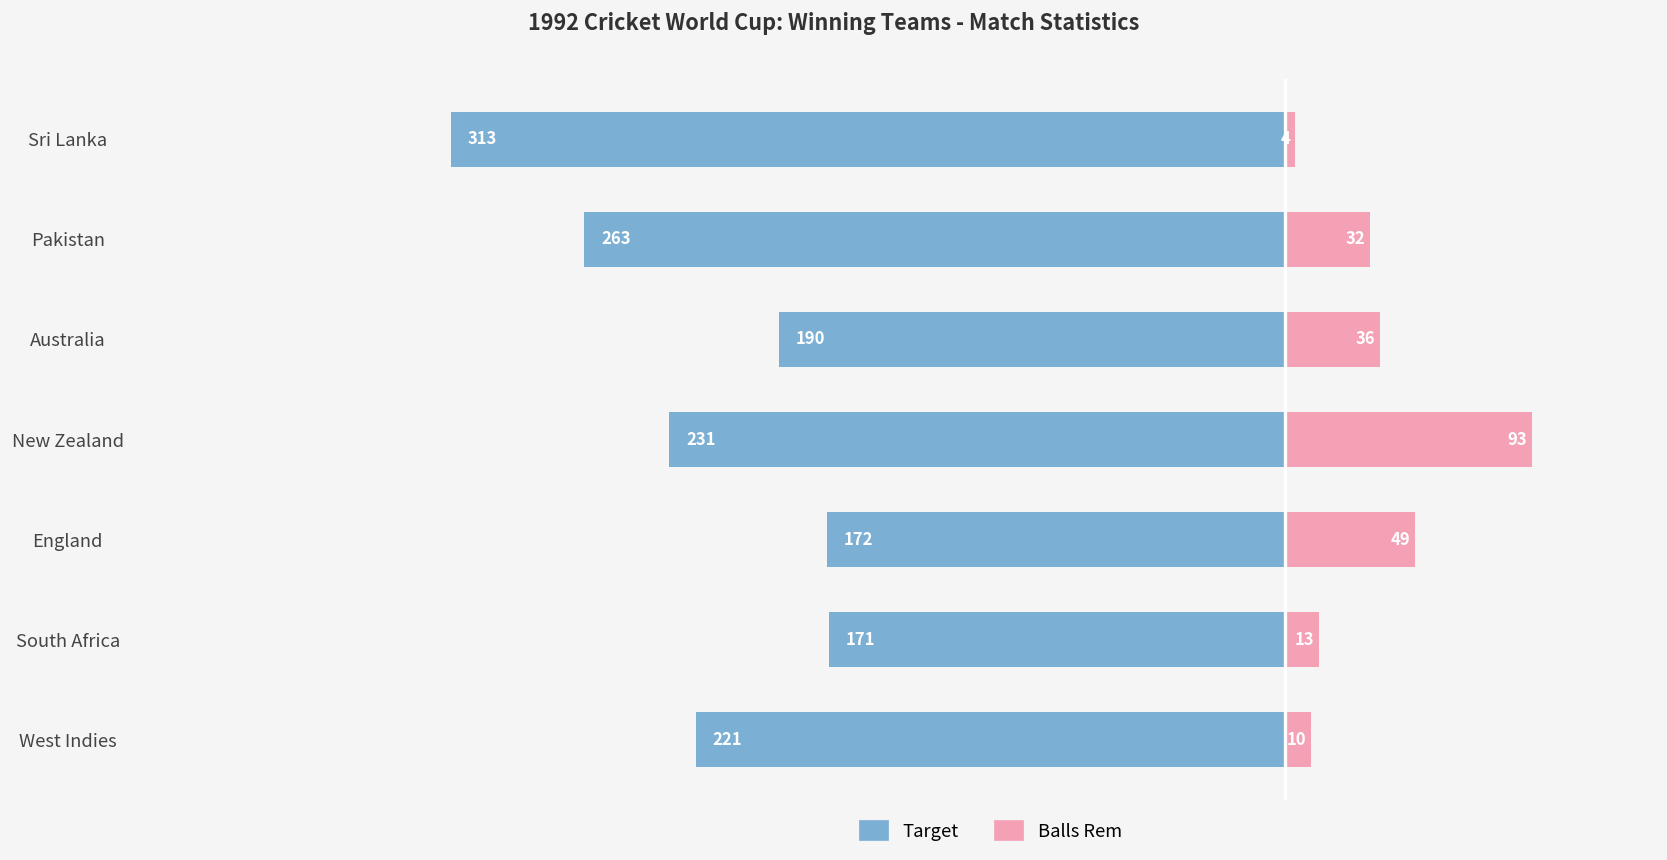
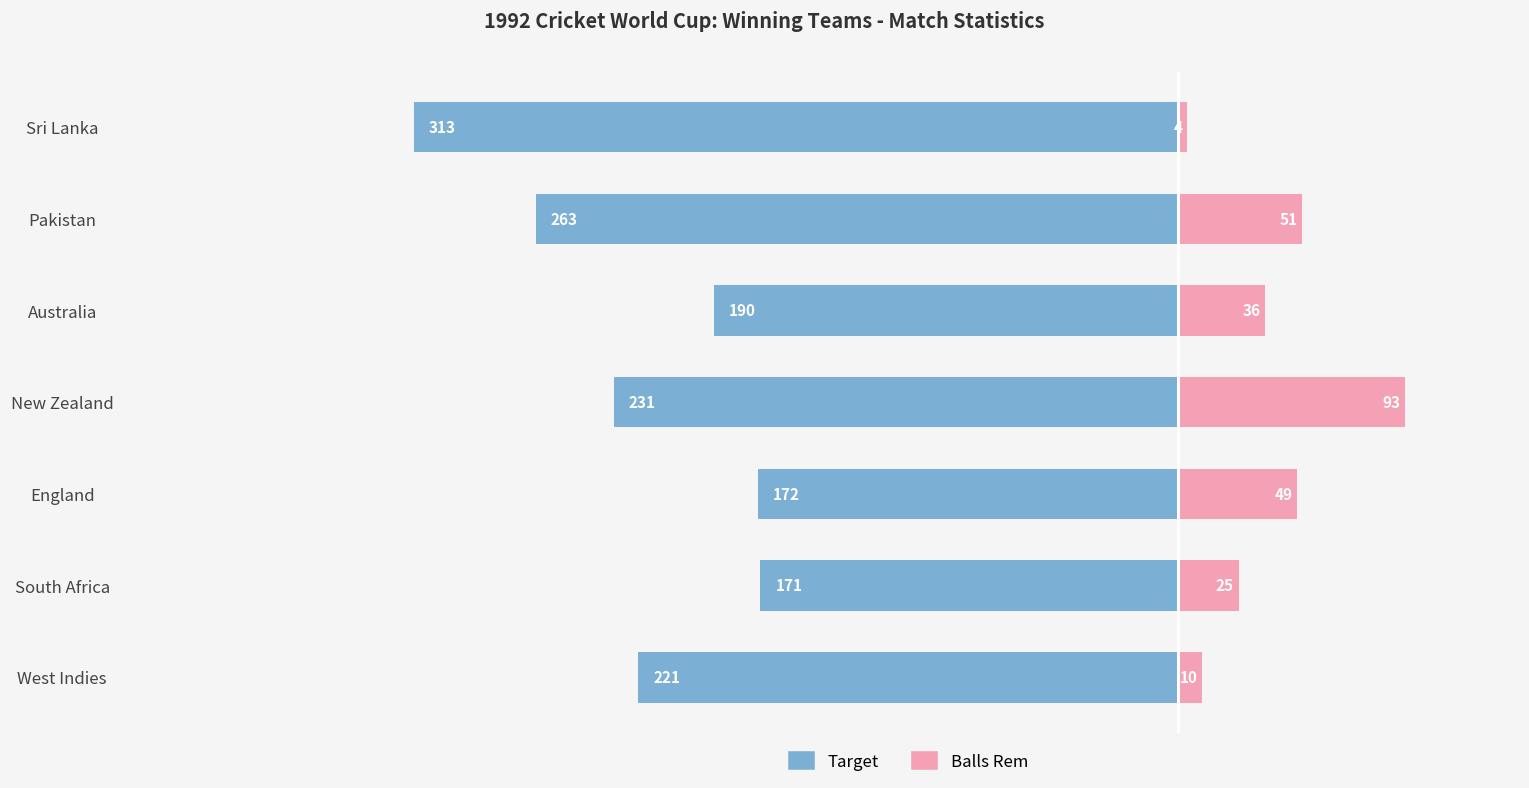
  {
    "Balls Rem": {
      "Sri Lanka": 4,
-     "Pakistan": 32,
+     "Pakistan": 51,
      "Australia": 36,
      "New Zealand": 93,
      "England": 49,
-     "South Africa": 13,
+     "South Africa": 25,
      "West Indies": 10
    }
  }
